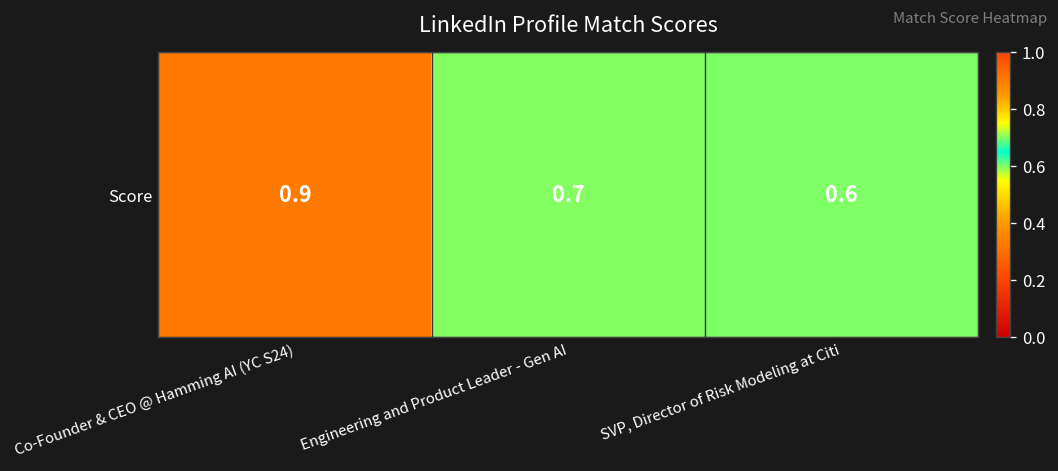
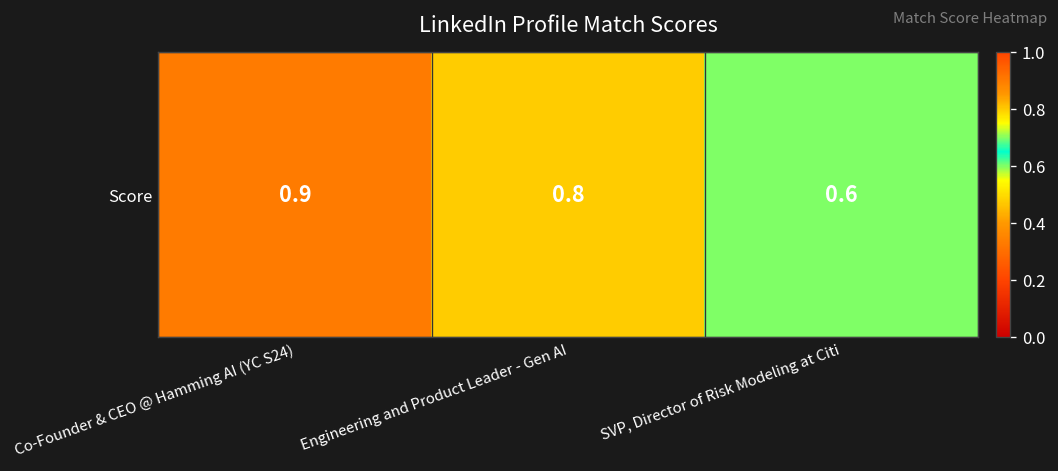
  {
    "Score": {
      "Co-Founder & CEO @ Hamming AI (YC S24)": 0.9,
-     "Engineering and Product Leader - Gen AI": 0.7,
+     "Engineering and Product Leader - Gen AI": 0.8,
      "SVP, Director of Risk Modeling at Citi": 0.6
    }
  }
